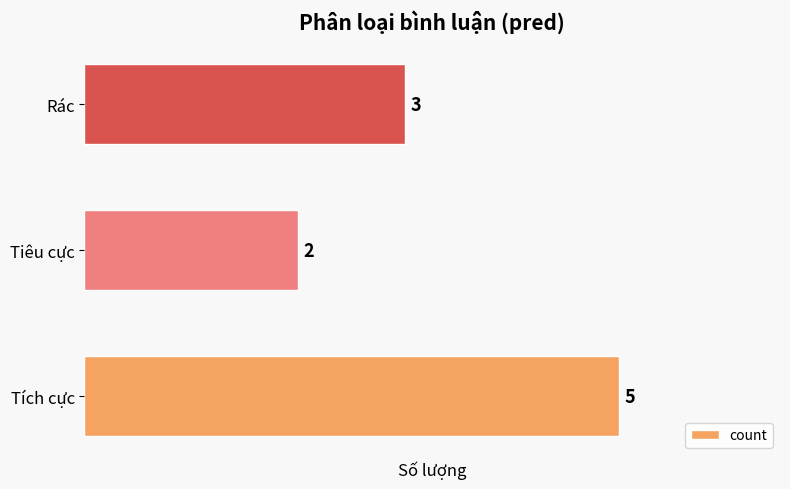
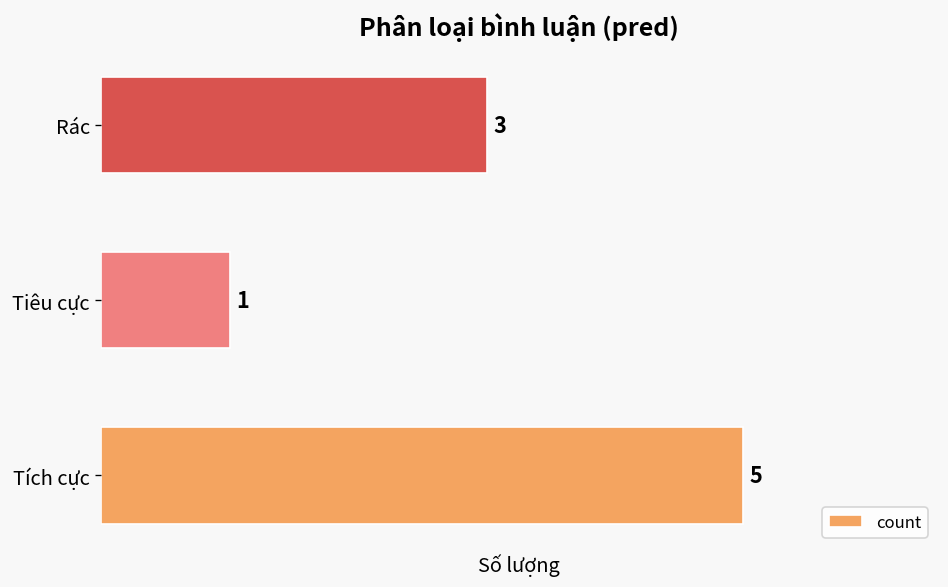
  {
    "Rác": 3,
-   "Tiêu cực": 2,
+   "Tiêu cực": 1,
    "Tích cực": 5
  }
